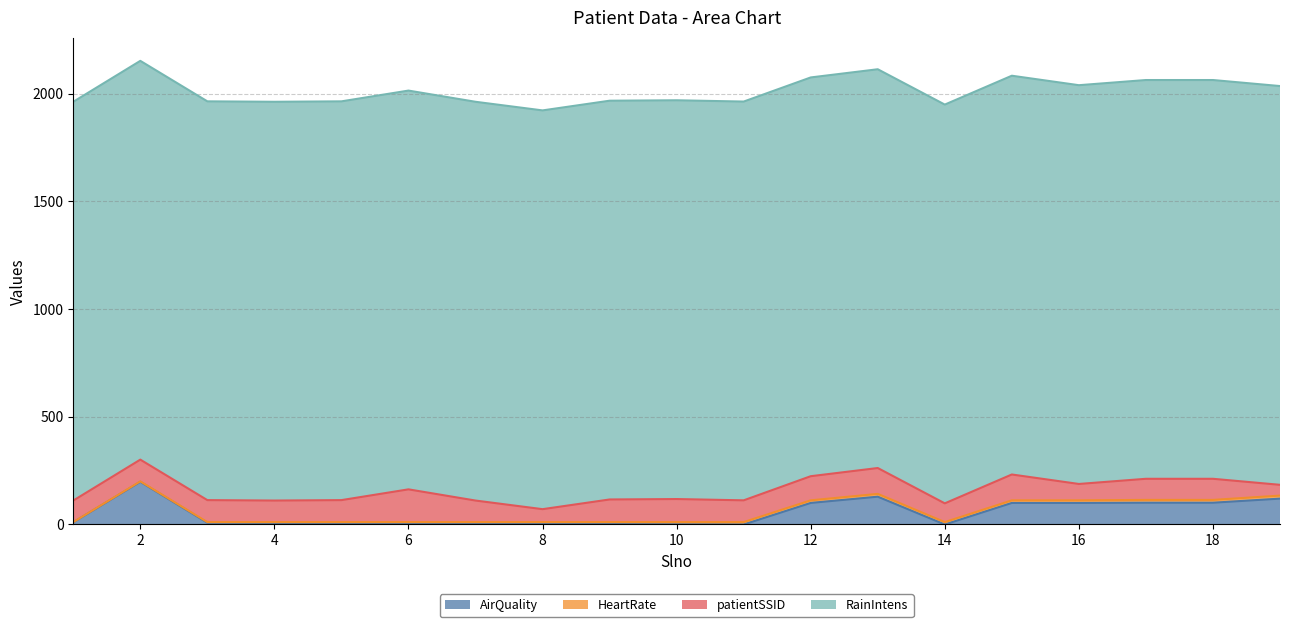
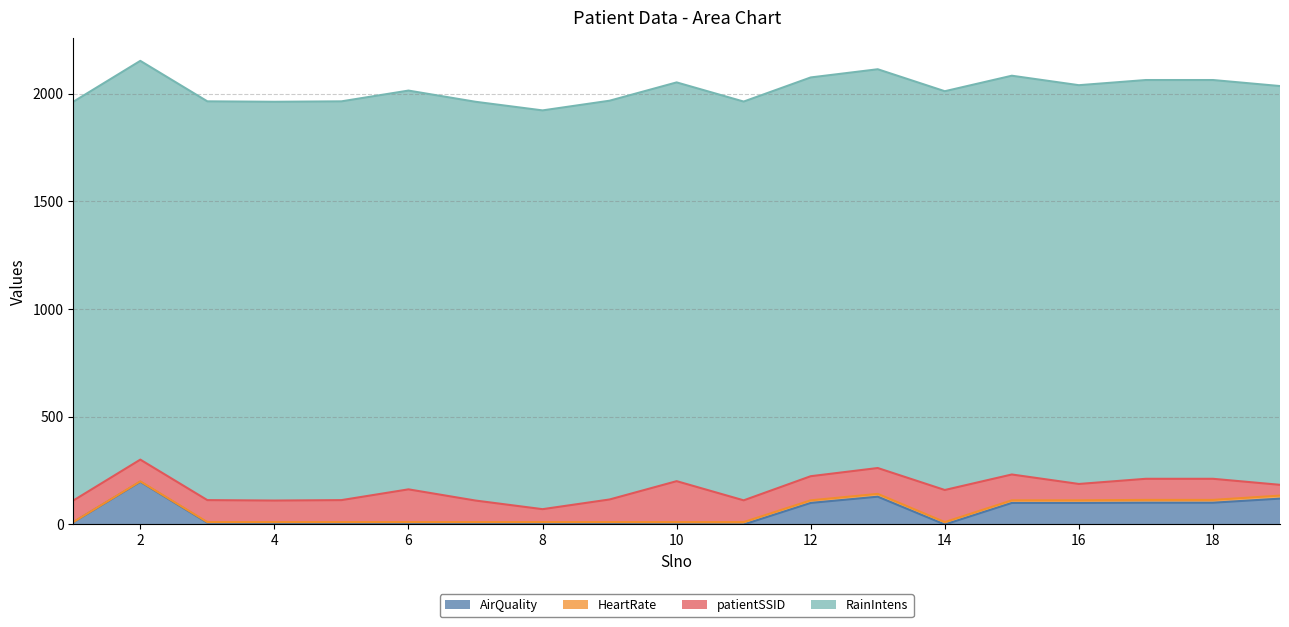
  {
    "AirQuality": {
      "18": 100
    },
    "HeartRate": {
      "18": 10
    },
    "patientSSID": {
      "2": 100,
      "4": 100,
      "6": 150,
      "8": 60,
-     "10": 110,
+     "10": 190,
      "12": 110,
-     "14": 90,
+     "14": 150,
      "16": 80,
      "18": 100
    },
    "RainIntens": {
      "2": 1850,
      "4": 1850,
      "6": 1850,
      "8": 1850,
      "10": 1850,
      "12": 1850,
      "14": 1850,
      "16": 1850,
      "18": 1850
    }
  }
